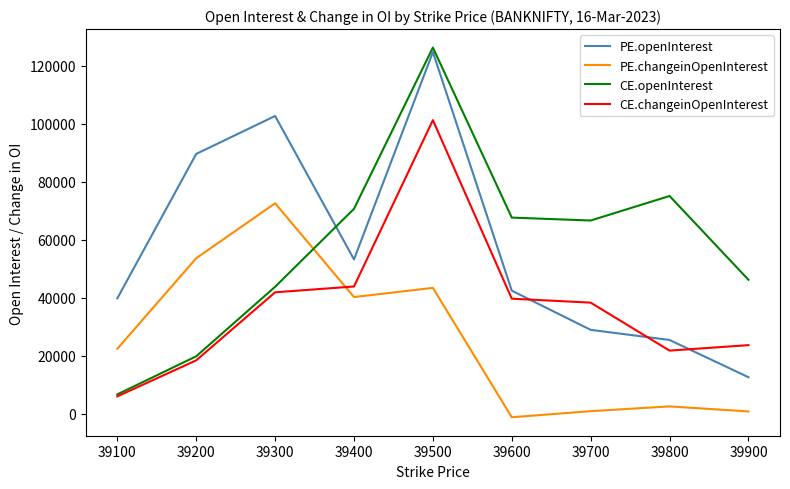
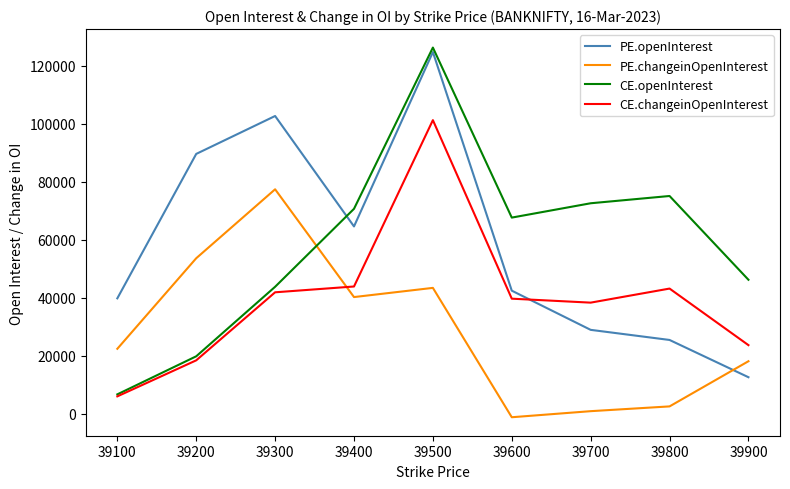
  {
    "PE.openInterest": {
      "39100": 40000,
      "39200": 90000,
      "39300": 103000,
-     "39400": 53000,
+     "39400": 65000,
      "39500": 125000,
      "39600": 42000,
      "39700": 29000,
      "39800": 25000,
      "39900": 13000
    },
    "PE.changeinOpenInterest": {
      "39100": 22000,
      "39200": 54000,
-     "39300": 73000,
+     "39300": 77000,
      "39400": 40000,
      "39500": 43000,
      "39600": -1000,
      "39700": 1000,
      "39800": 3000,
-     "39900": 1000
+     "39900": 18000
    },
    "CE.openInterest": {
      "39200": 20000,
      "39300": 44000,
      "39400": 71000,
      "39500": 126000,
      "39600": 68000,
-     "39700": 67000,
+     "39700": 73000,
      "39800": 75000,
      "39900": 46000
    },
    "CE.changeinOpenInterest": {
      "39200": 18000,
      "39300": 42000,
      "39400": 44000,
      "39500": 101000,
      "39600": 40000,
      "39700": 38000,
-     "39800": 22000,
+     "39800": 43000,
      "39900": 24000
    }
  }
